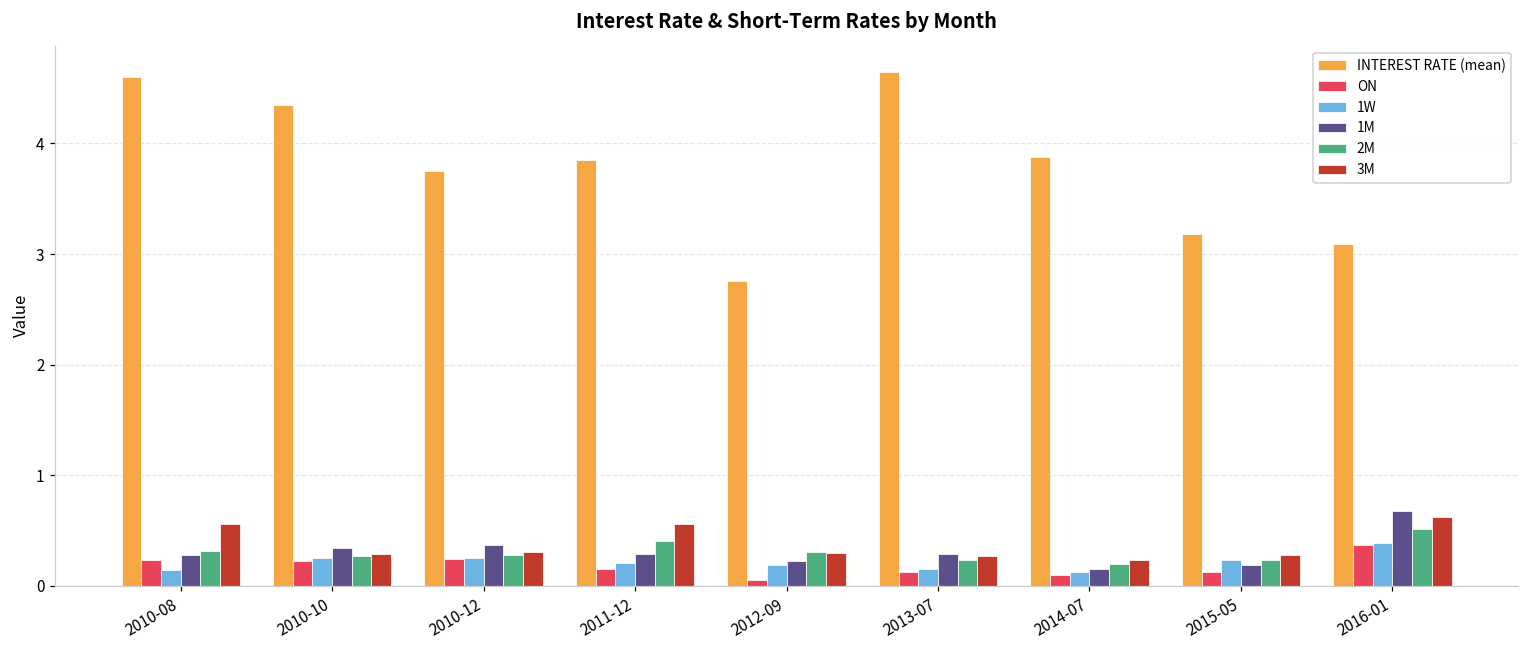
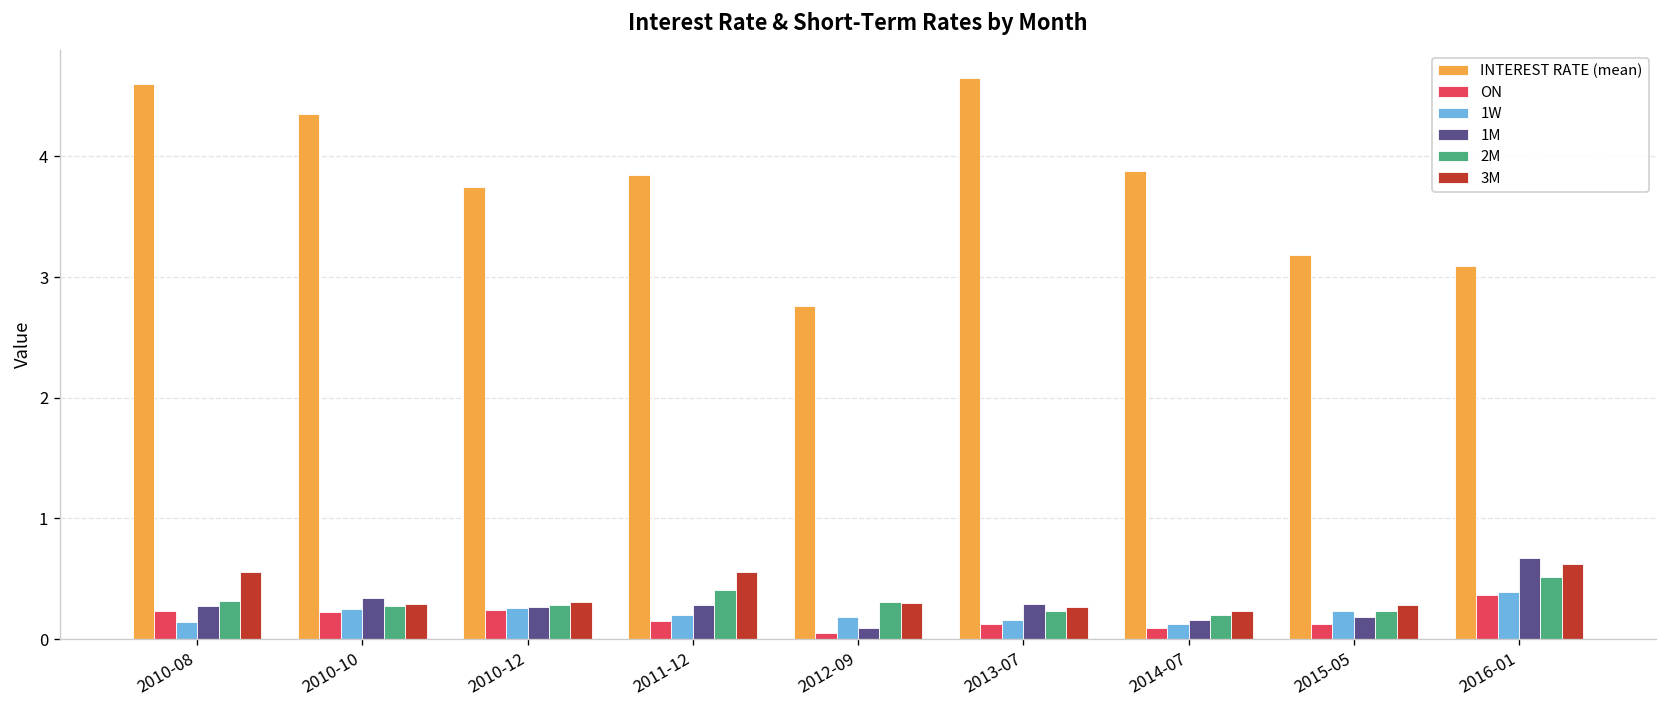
  {
    "INTEREST RATE (mean)": {
      "2010-08": 4.60,
      "2010-10": 4.35,
      "2010-12": 3.75,
      "2011-12": 3.85,
      "2012-09": 2.76,
      "2013-07": 4.65,
      "2014-07": 3.88,
      "2015-05": 3.18,
      "2016-01": 3.09
    },
    "ON": {
      "2010-08": 0.23,
      "2010-10": 0.23,
      "2010-12": 0.24,
      "2011-12": 0.15,
      "2012-09": 0.05,
      "2013-07": 0.12,
      "2014-07": 0.09,
      "2015-05": 0.12,
      "2016-01": 0.37
    },
    "1W": {
      "2010-08": 0.14,
      "2010-10": 0.25,
      "2010-12": 0.25,
      "2011-12": 0.20,
      "2012-09": 0.18,
      "2013-07": 0.16,
      "2014-07": 0.12,
      "2015-05": 0.23,
      "2016-01": 0.39
    },
    "1M": {
      "2010-08": 0.28,
      "2010-10": 0.34,
-     "2010-12": 0.37,
+     "2010-12": 0.26,
      "2011-12": 0.28,
-     "2012-09": 0.22,
+     "2012-09": 0.09,
      "2013-07": 0.29,
      "2014-07": 0.15,
      "2015-05": 0.18,
      "2016-01": 0.67
    },
    "2M": {
      "2010-08": 0.31,
      "2010-10": 0.27,
      "2010-12": 0.28,
      "2011-12": 0.41,
      "2012-09": 0.31,
      "2013-07": 0.23,
      "2014-07": 0.20,
      "2015-05": 0.23,
      "2016-01": 0.52
    },
    "3M": {
      "2010-08": 0.56,
      "2010-10": 0.29,
      "2010-12": 0.30,
      "2011-12": 0.56,
      "2012-09": 0.30,
      "2013-07": 0.27,
      "2014-07": 0.23,
      "2015-05": 0.28,
      "2016-01": 0.62
    }
  }
